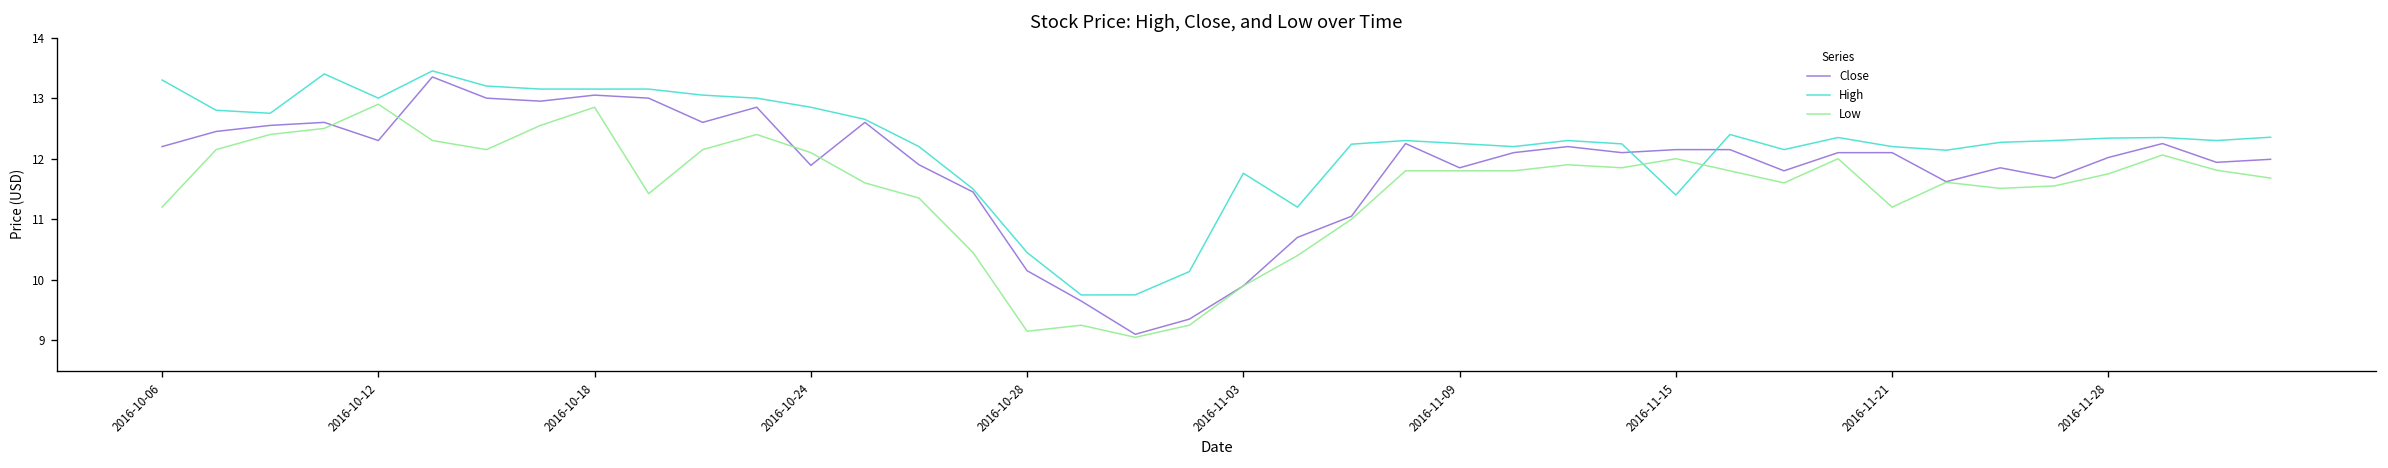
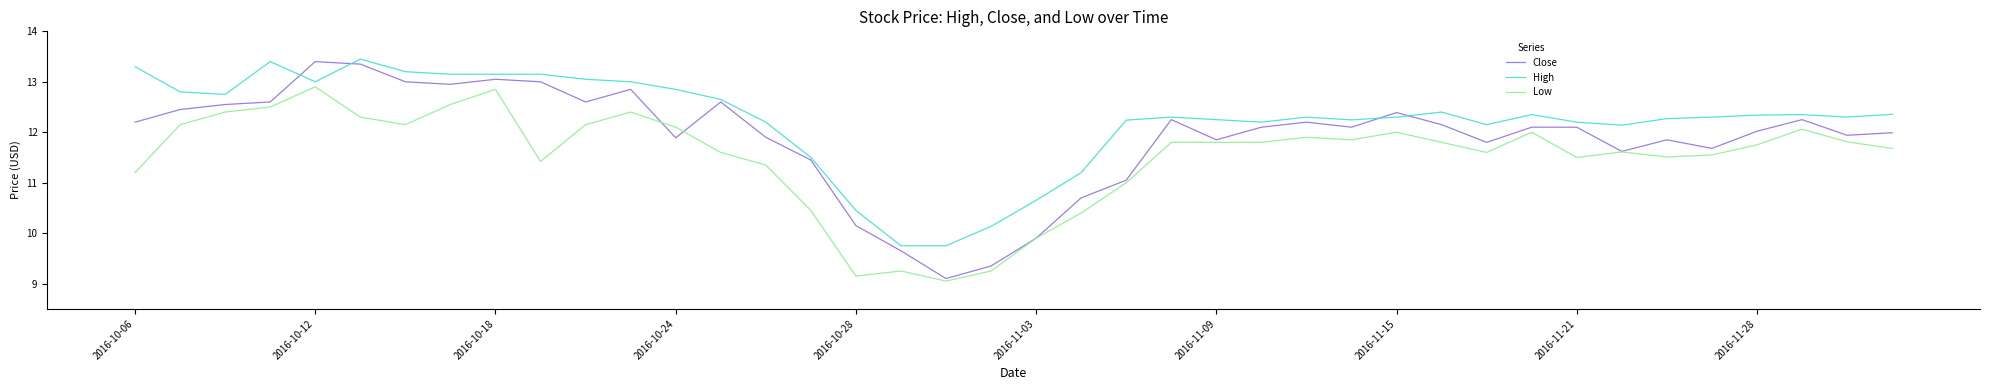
  {
    "Close": {
      "2016-10-06": 12.2,
-     "2016-10-12": 12.3,
+     "2016-10-12": 13.4,
      "2016-10-18": 13.1,
      "2016-10-24": 11.9,
      "2016-10-28": 10.2,
-     "2016-11-15": 12.2,
+     "2016-11-15": 12.4,
      "2016-11-21": 12.1,
      "2016-11-28": 12.0
    },
    "High": {
      "2016-10-06": 13.3,
      "2016-10-12": 13.0,
      "2016-10-18": 13.2,
      "2016-10-24": 12.9,
      "2016-10-28": 10.5,
-     "2016-11-03": 11.8,
+     "2016-11-03": 10.7,
      "2016-11-09": 12.3,
-     "2016-11-15": 11.4,
+     "2016-11-15": 12.3,
      "2016-11-21": 12.2,
      "2016-11-28": 12.3
    },
    "Low": {
      "2016-10-06": 11.2,
      "2016-10-12": 12.9,
      "2016-10-18": 12.9,
      "2016-10-24": 12.1,
      "2016-10-28": 9.2,
      "2016-11-15": 12.0,
-     "2016-11-21": 11.2,
+     "2016-11-21": 11.5,
      "2016-11-28": 11.8
    }
  }
